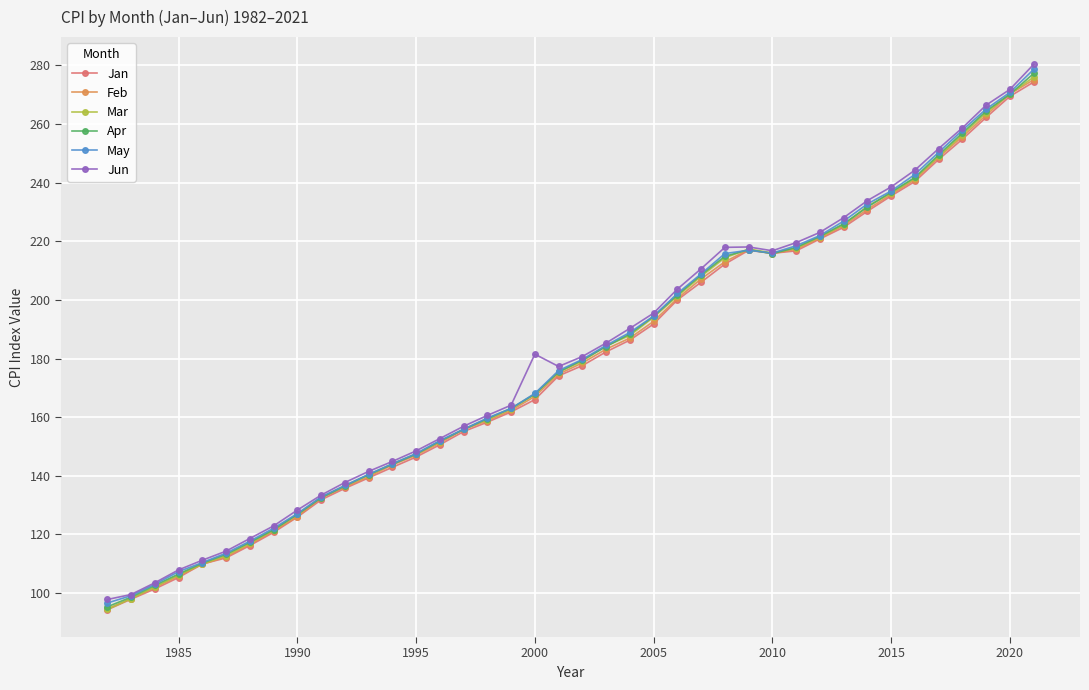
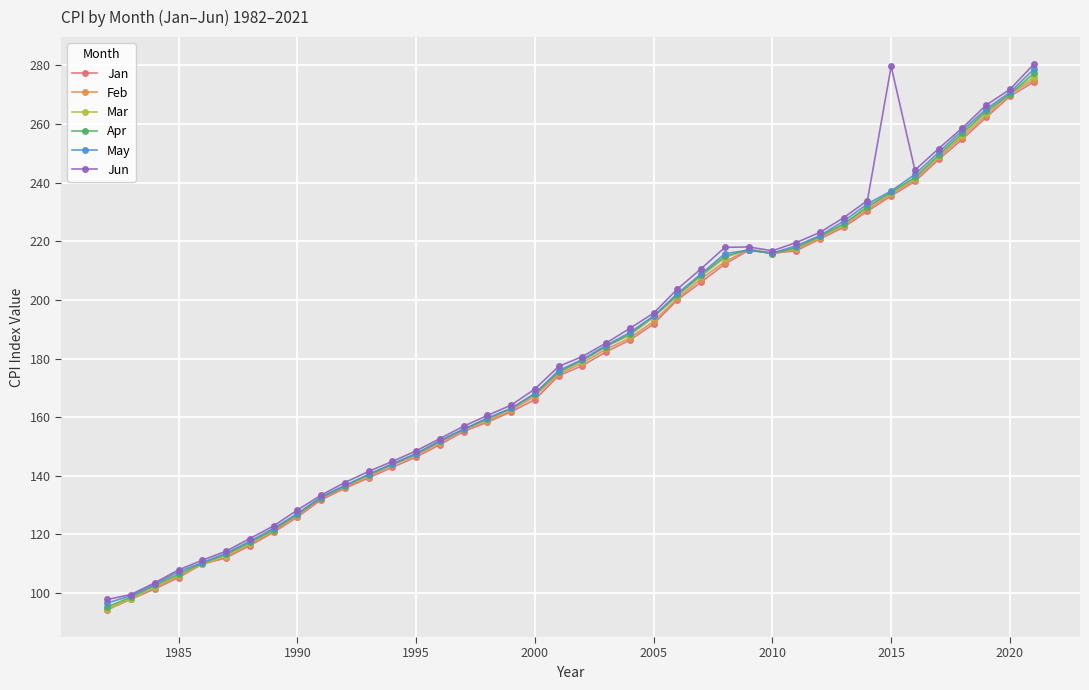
  {
    "Jun": {
      "1990": 128,
      "1995": 149,
-     "2000": 182,
+     "2000": 170,
      "2005": 196,
-     "2015": 239,
+     "2015": 280,
      "2020": 272
    }
  }
